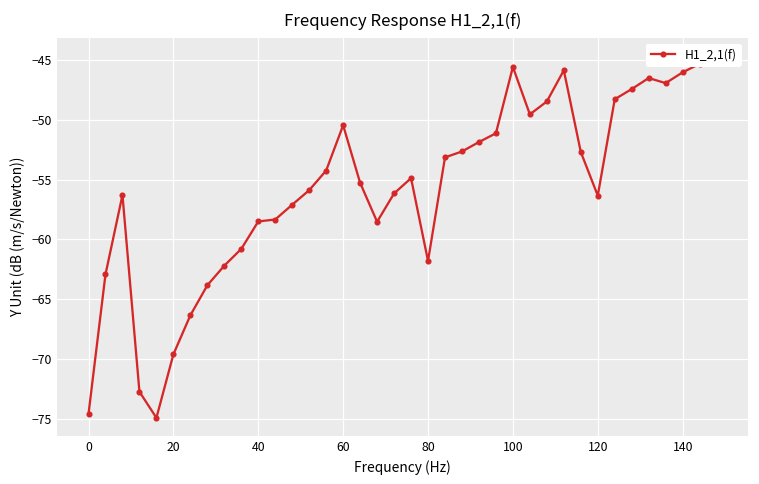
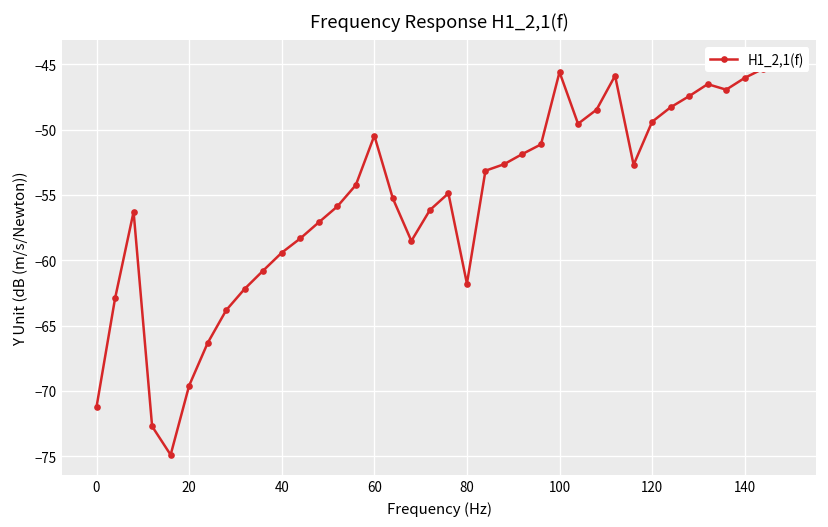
  {
-   "0": -74.6,
+   "0": -71.2,
    "20": -69.6,
-   "40": -58.5,
+   "40": -59.4,
    "60": -50.5,
    "80": -61.8,
    "100": -45.6,
-   "120": -56.3,
+   "120": -49.4,
    "140": -46.0
  }
